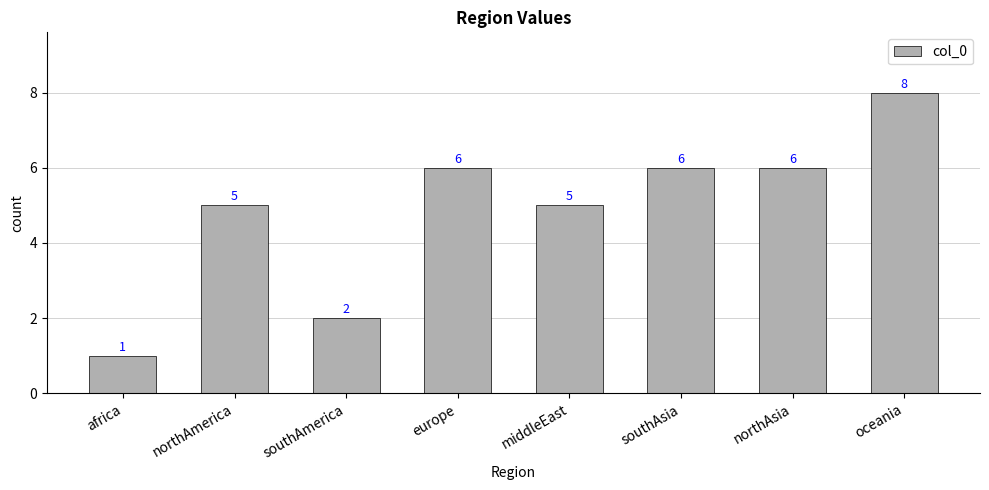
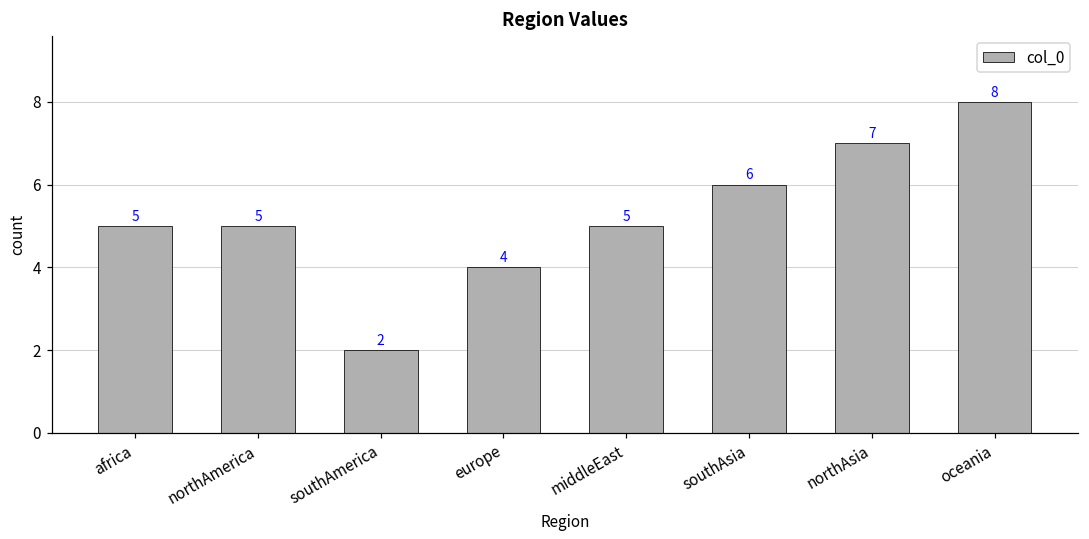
  {
-   "africa": 1,
+   "africa": 5,
    "northAmerica": 5,
    "southAmerica": 2,
-   "europe": 6,
+   "europe": 4,
    "middleEast": 5,
    "southAsia": 6,
-   "northAsia": 6,
+   "northAsia": 7,
    "oceania": 8
  }
